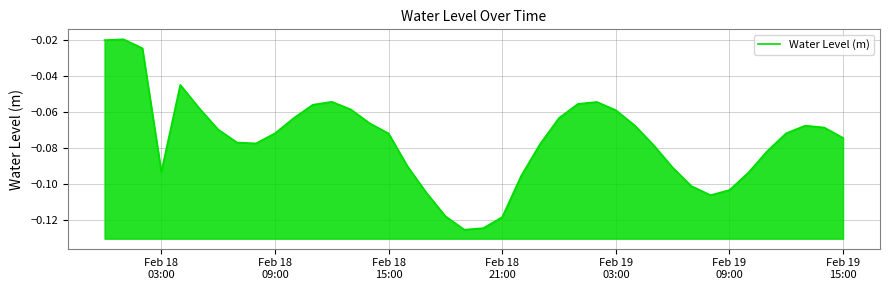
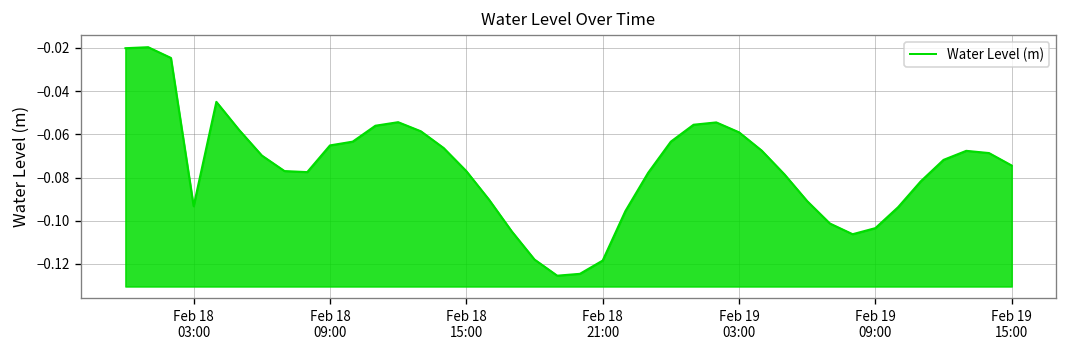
  {
    "Feb 18 03:00": -0.093,
-   "Feb 18 09:00": -0.072,
-   "Feb 18 15:00": -0.072,
+   "Feb 18 09:00": -0.065,
+   "Feb 18 15:00": -0.077,
    "Feb 18 21:00": -0.118,
    "Feb 19 03:00": -0.059,
    "Feb 19 09:00": -0.103,
    "Feb 19 15:00": -0.074
  }
